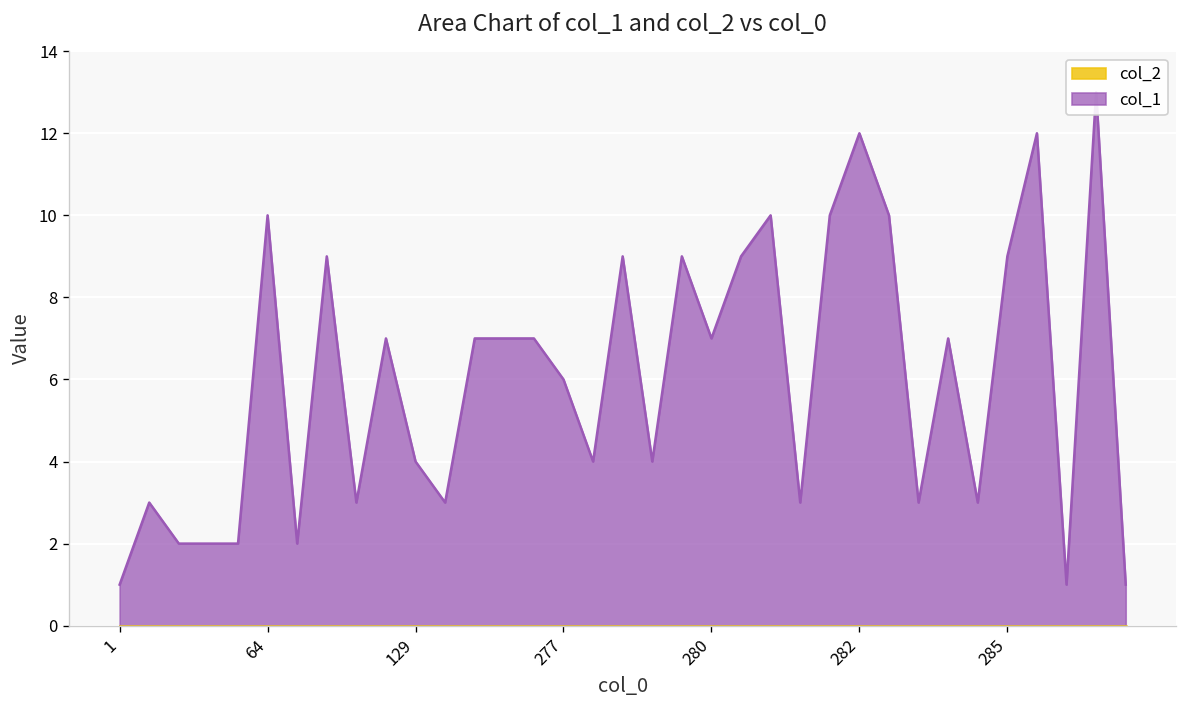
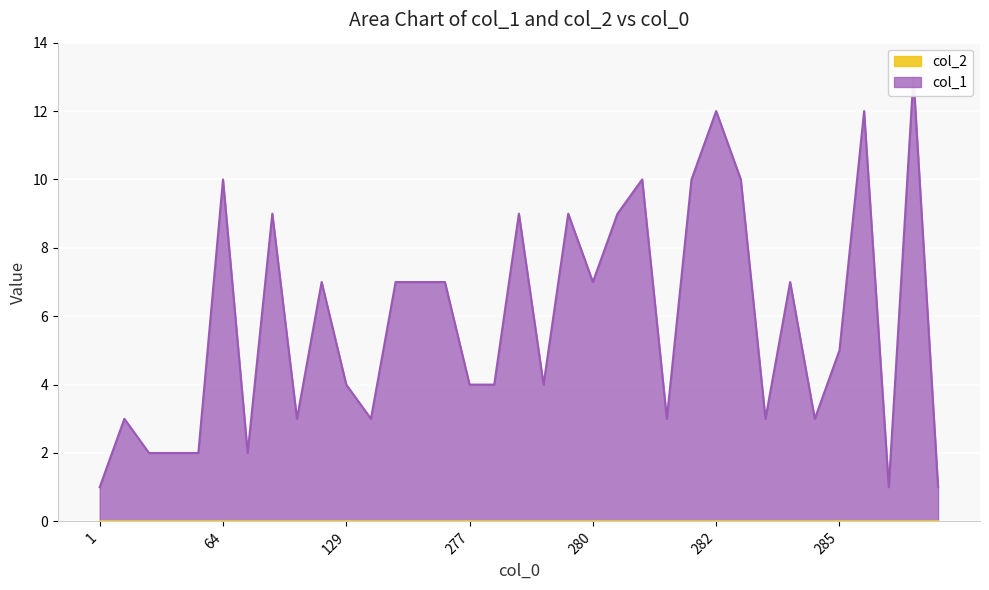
  {
    "col_2": {
      "64": 0,
      "129": 0,
      "277": 0,
      "280": 0,
      "282": 0,
      "285": 0
    },
    "col_1": {
      "64": 10,
      "129": 4,
-     "277": 6,
+     "277": 4,
      "280": 7,
      "282": 12,
-     "285": 9
+     "285": 5
    }
  }
